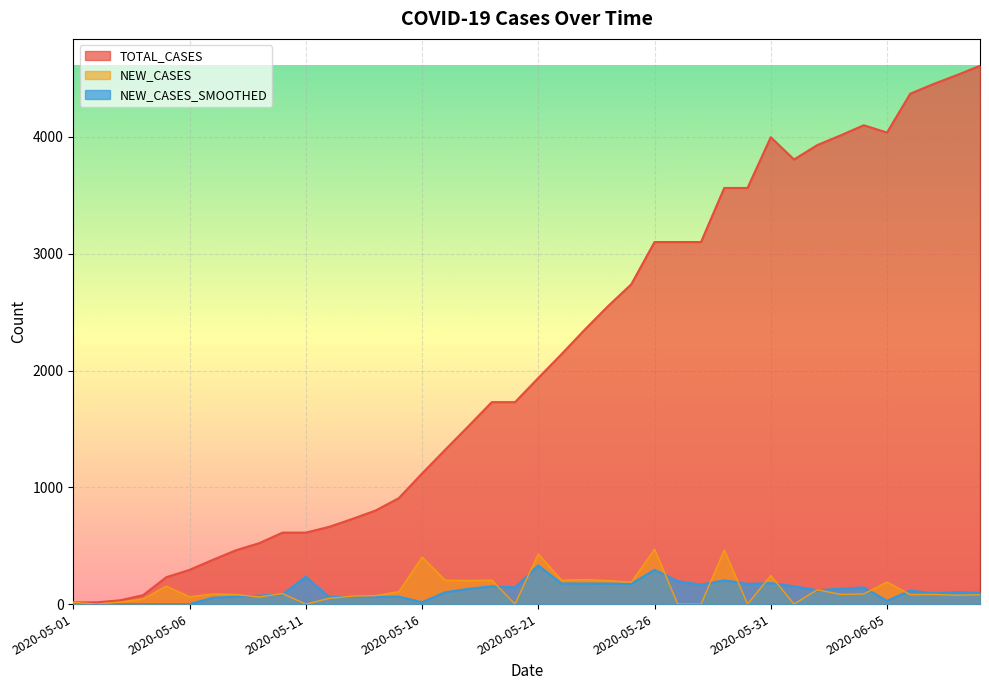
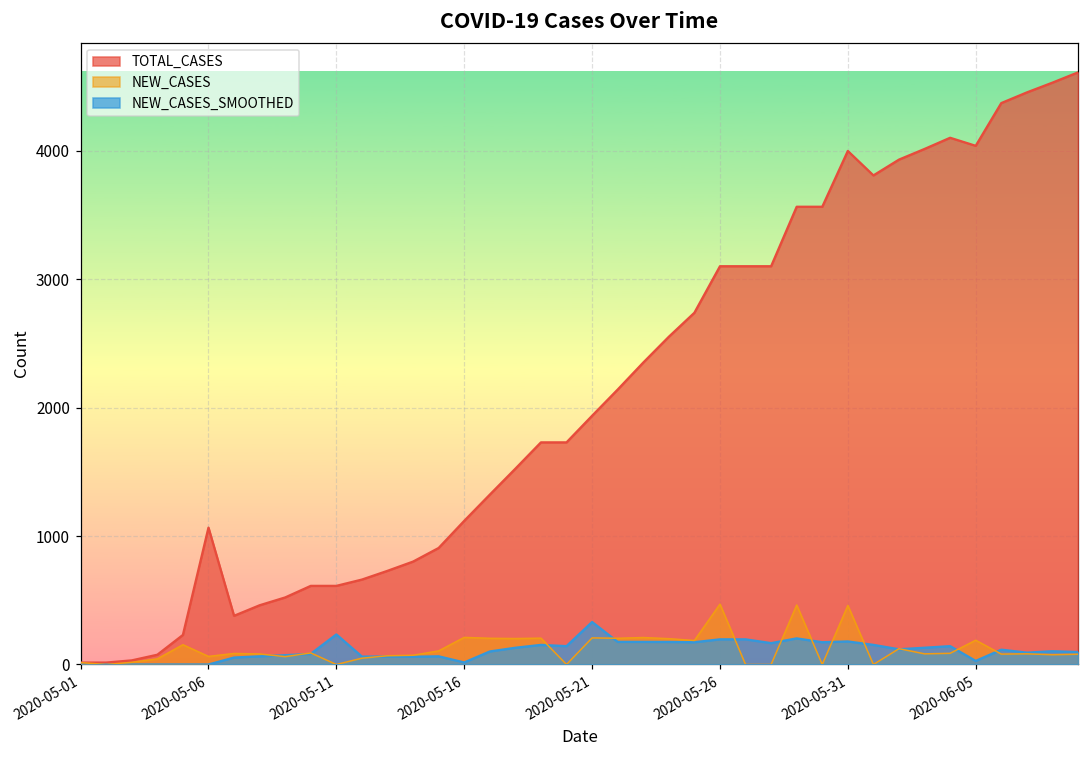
  {
    "TOTAL_CASES": {
-     "2020-05-06": 290,
+     "2020-05-06": 1070,
      "2020-05-11": 610,
      "2020-05-16": 1120,
      "2020-05-21": 1940,
      "2020-05-26": 3100,
      "2020-05-31": 4000,
      "2020-06-05": 4040
    },
    "NEW_CASES_SMOOTHED": {
      "2020-05-06": 0,
      "2020-05-11": 230,
      "2020-05-16": 20,
      "2020-05-21": 330,
-     "2020-05-26": 290,
+     "2020-05-26": 200,
      "2020-05-31": 180,
      "2020-06-05": 30
    },
    "NEW_CASES": {
      "2020-05-06": 60,
      "2020-05-11": 0,
-     "2020-05-16": 400,
-     "2020-05-21": 430,
+     "2020-05-16": 210,
+     "2020-05-21": 210,
      "2020-05-26": 470,
-     "2020-05-31": 240,
+     "2020-05-31": 460,
      "2020-06-05": 190
    }
  }
